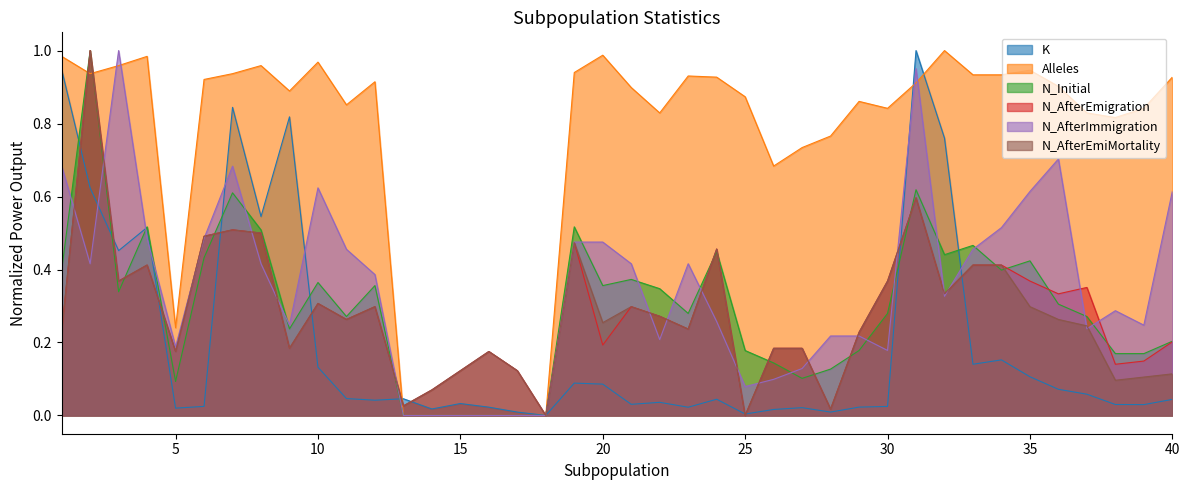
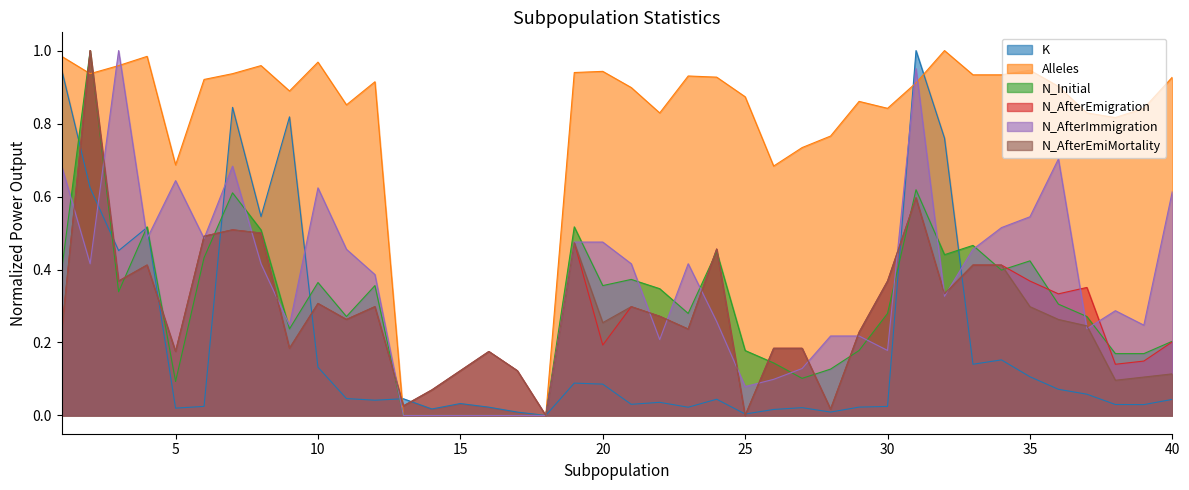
  {
    "K": {
      "5": 0.02,
      "10": 0.13,
      "15": 0.03,
      "20": 0.09,
      "30": 0.02,
      "35": 0.11,
      "40": 0.04
    },
    "Alleles": {
-     "5": 0.24,
+     "5": 0.69,
      "10": 0.97,
-     "20": 0.99,
+     "20": 0.94,
      "25": 0.87,
      "30": 0.84,
      "40": 0.93
    },
    "N_Initial": {
      "5": 0.09,
      "10": 0.36,
      "20": 0.36,
      "25": 0.18,
      "30": 0.28,
      "35": 0.42
    },
    "N_AfterEmigration": {
      "20": 0.19,
      "35": 0.37
    },
    "N_AfterImmigration": {
-     "5": 0.19,
+     "5": 0.64,
      "10": 0.62,
      "20": 0.48,
      "25": 0.08,
      "30": 0.18,
-     "35": 0.61,
+     "35": 0.54,
      "40": 0.61
    },
    "N_AfterEmiMortality": {
      "20": 0.25,
      "35": 0.30,
      "40": 0.11
    }
  }
